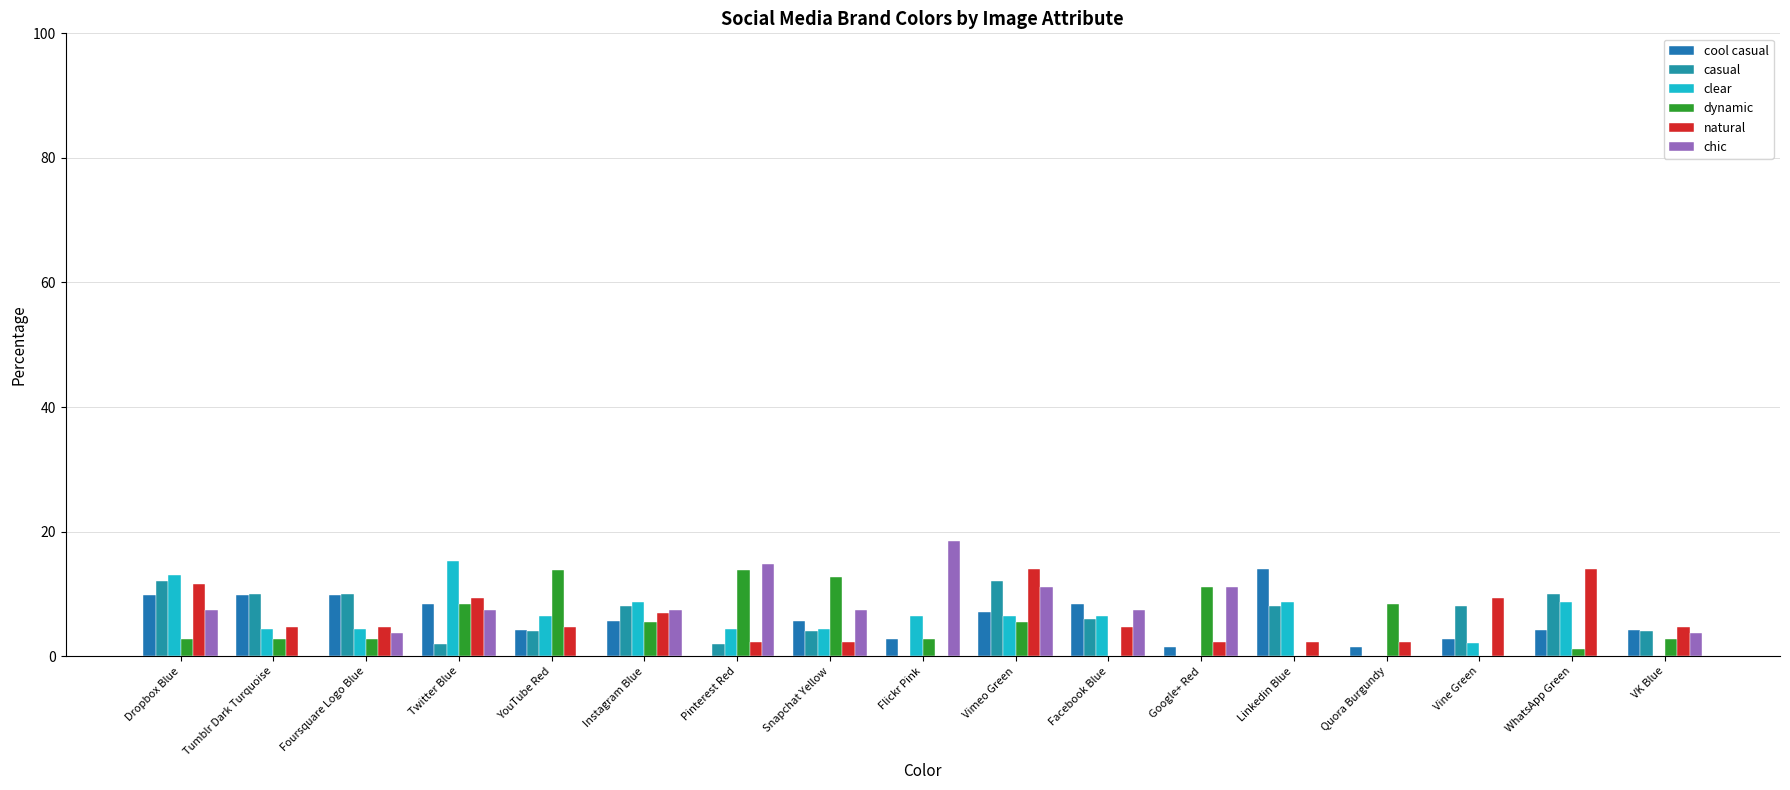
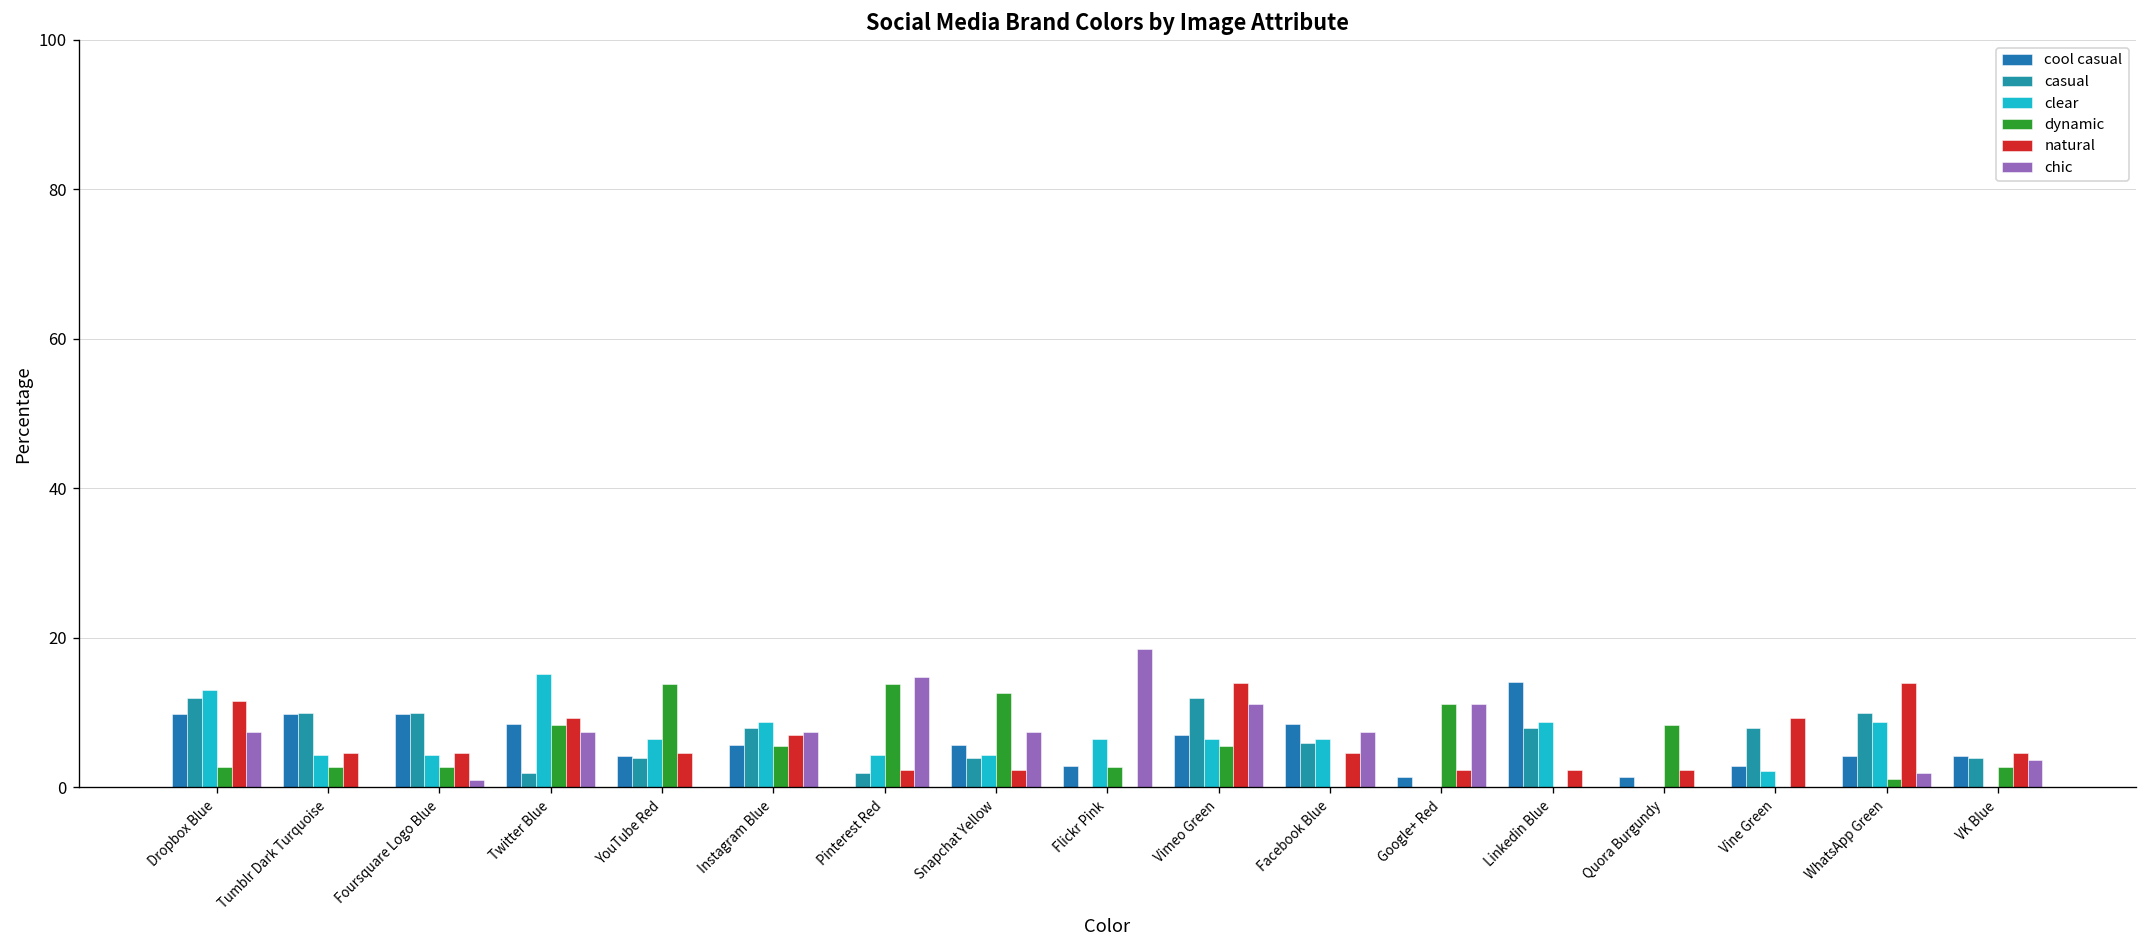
  {
    "dynamic": {
      "Dropbox Blue": 3,
      "Tumblr Dark Turquoise": 3,
      "Foursquare Logo Blue": 3,
      "Twitter Blue": 8,
      "YouTube Red": 14,
      "Instagram Blue": 6,
      "Pinterest Red": 14,
      "Snapchat Yellow": 13,
      "Flickr Pink": 3,
      "Vimeo Green": 6,
      "Facebook Blue": 0,
      "Google+ Red": 11,
      "Linkedin Blue": 0,
      "Quora Burgundy": 8,
      "Vine Green": 0,
      "WhatsApp Green": 1,
      "VK Blue": 3
    },
    "natural": {
      "Dropbox Blue": 12,
      "Tumblr Dark Turquoise": 5,
      "Foursquare Logo Blue": 5,
      "Twitter Blue": 9,
      "YouTube Red": 5,
      "Instagram Blue": 7,
      "Pinterest Red": 2,
      "Snapchat Yellow": 2,
      "Flickr Pink": 0,
      "Vimeo Green": 14,
      "Facebook Blue": 5,
      "Google+ Red": 2,
      "Linkedin Blue": 2,
      "Quora Burgundy": 2,
      "Vine Green": 9,
      "WhatsApp Green": 14,
      "VK Blue": 5
    },
    "chic": {
      "Dropbox Blue": 7,
      "Tumblr Dark Turquoise": 0,
-     "Foursquare Logo Blue": 4,
+     "Foursquare Logo Blue": 1,
      "Twitter Blue": 7,
      "YouTube Red": 0,
      "Instagram Blue": 7,
      "Pinterest Red": 15,
      "Snapchat Yellow": 7,
      "Flickr Pink": 19,
      "Vimeo Green": 11,
      "Facebook Blue": 7,
      "Google+ Red": 11,
      "Linkedin Blue": 0,
      "Quora Burgundy": 0,
      "Vine Green": 0,
-     "WhatsApp Green": 0,
+     "WhatsApp Green": 2,
      "VK Blue": 4
    }
  }
